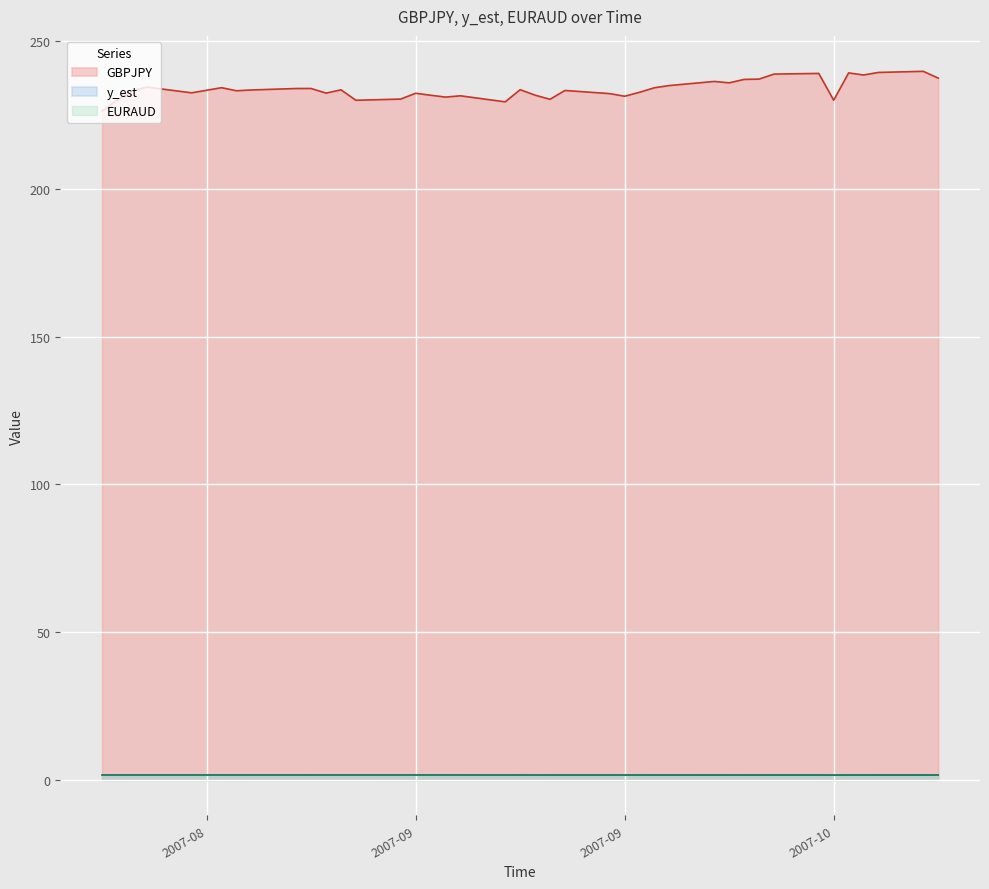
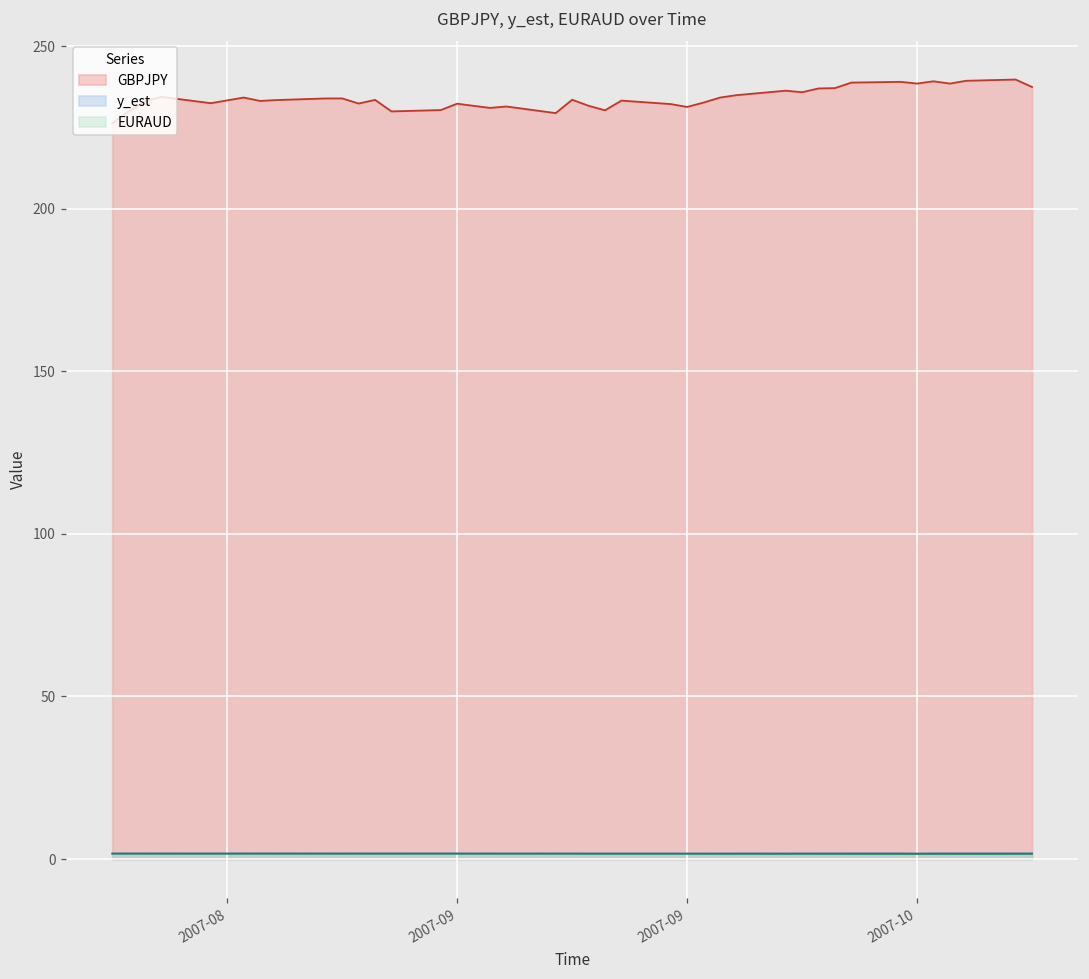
  {
    "GBPJPY": {
-     "2007-10": 230
+     "2007-10": 239
    },
    "EURAUD": {
      "2007-10": 2
    }
  }
